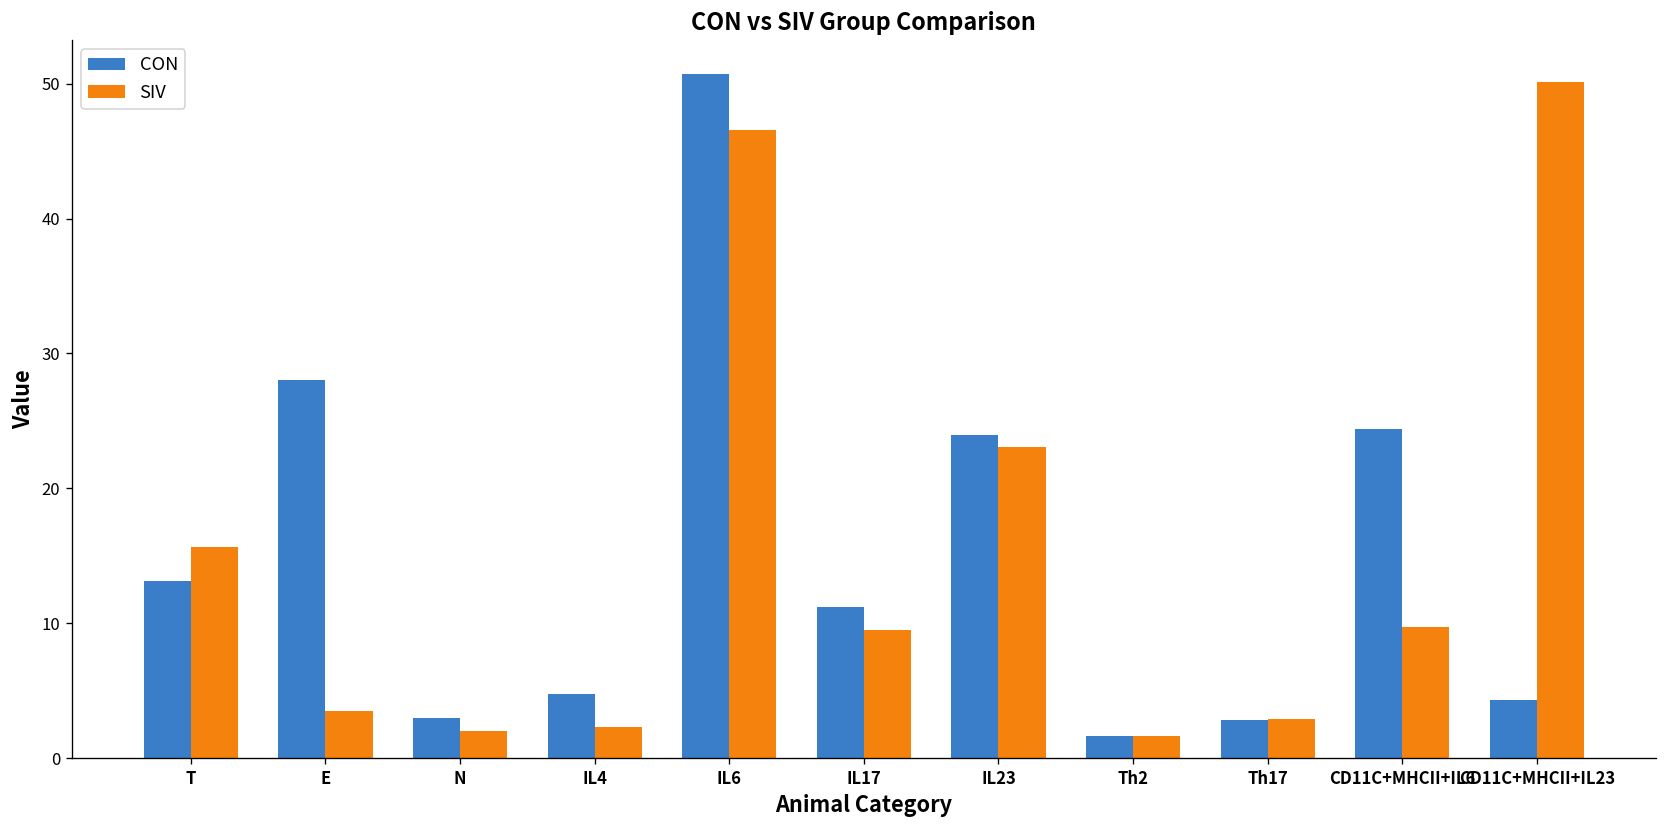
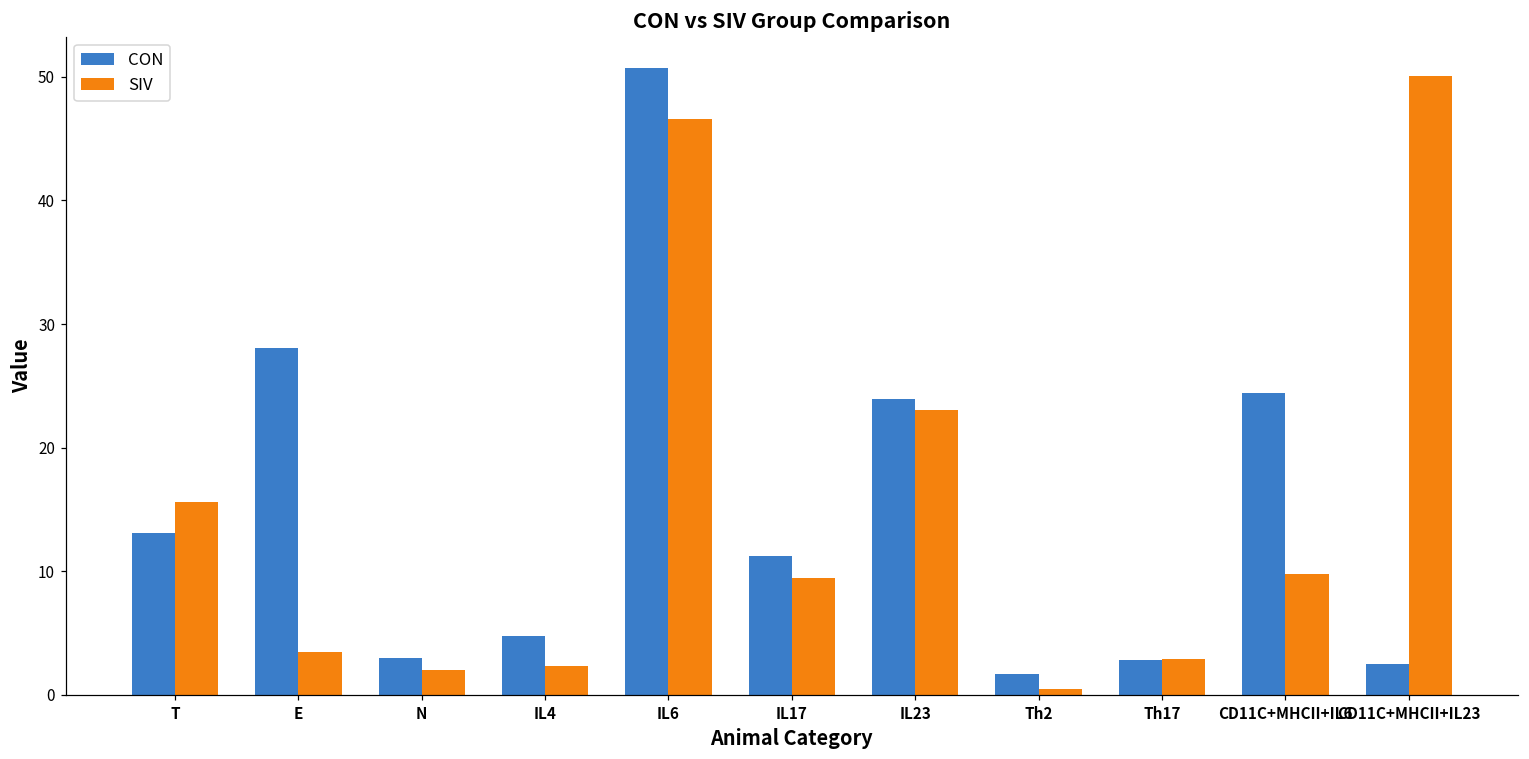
  {
    "CON": {
      "T": 13.1,
      "E": 28.0,
      "N": 3.0,
      "IL4": 4.8,
      "IL6": 50.7,
      "IL17": 11.2,
      "IL23": 23.9,
      "Th2": 1.7,
      "Th17": 2.8,
      "CD11C+MHCII+IL6": 24.4,
-     "CD11C+MHCII+IL23": 4.3
+     "CD11C+MHCII+IL23": 2.5
    },
    "SIV": {
      "T": 15.6,
      "E": 3.5,
      "N": 2.0,
      "IL4": 2.3,
      "IL6": 46.6,
      "IL17": 9.5,
      "IL23": 23.1,
-     "Th2": 1.6,
+     "Th2": 0.4,
      "Th17": 2.9,
      "CD11C+MHCII+IL6": 9.7,
      "CD11C+MHCII+IL23": 50.1
    }
  }
